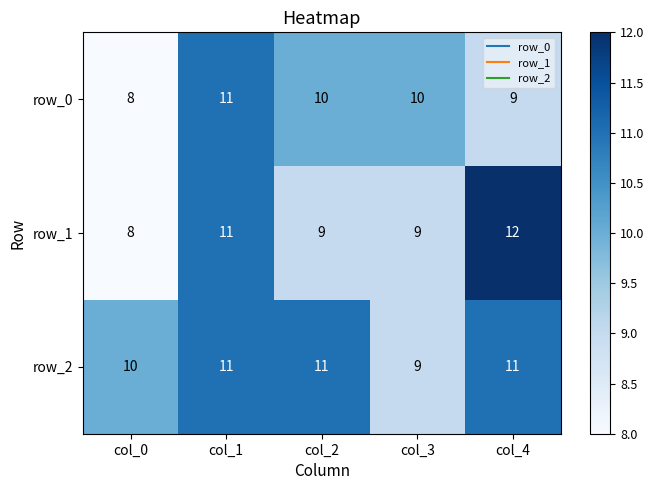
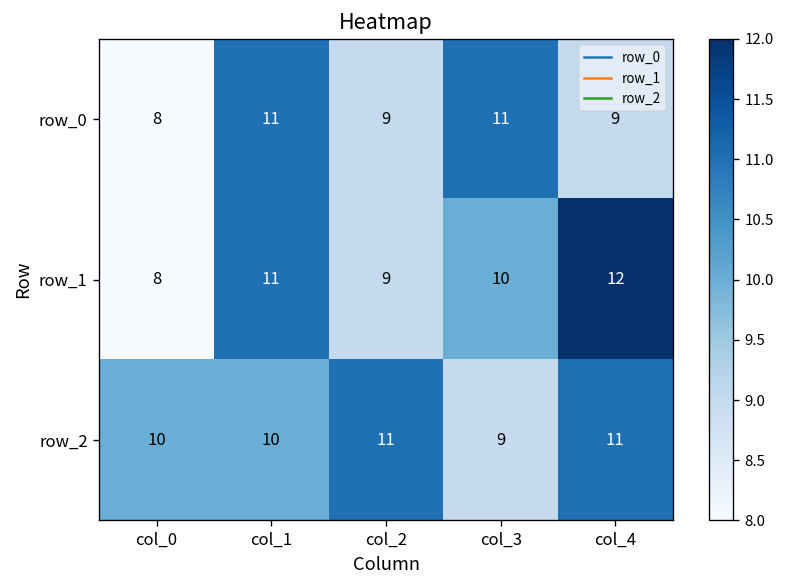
  {
    "row_0": {
      "col_0": 8,
      "col_1": 11,
-     "col_2": 10,
-     "col_3": 10,
+     "col_2": 9,
+     "col_3": 11,
      "col_4": 9
    },
    "row_1": {
      "col_0": 8,
      "col_1": 11,
      "col_2": 9,
-     "col_3": 9,
+     "col_3": 10,
      "col_4": 12
    },
    "row_2": {
      "col_0": 10,
-     "col_1": 11,
+     "col_1": 10,
      "col_2": 11,
      "col_3": 9,
      "col_4": 11
    }
  }
